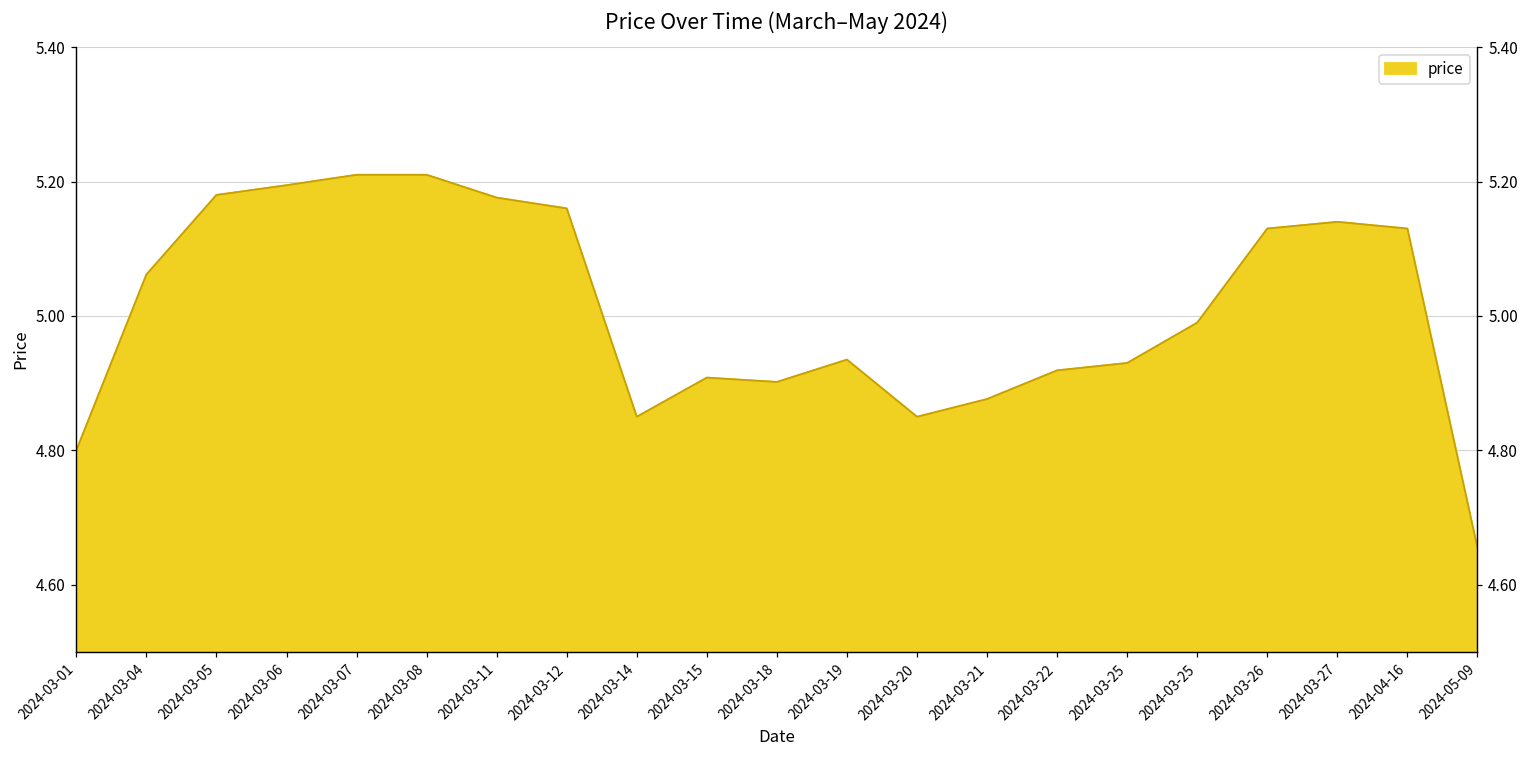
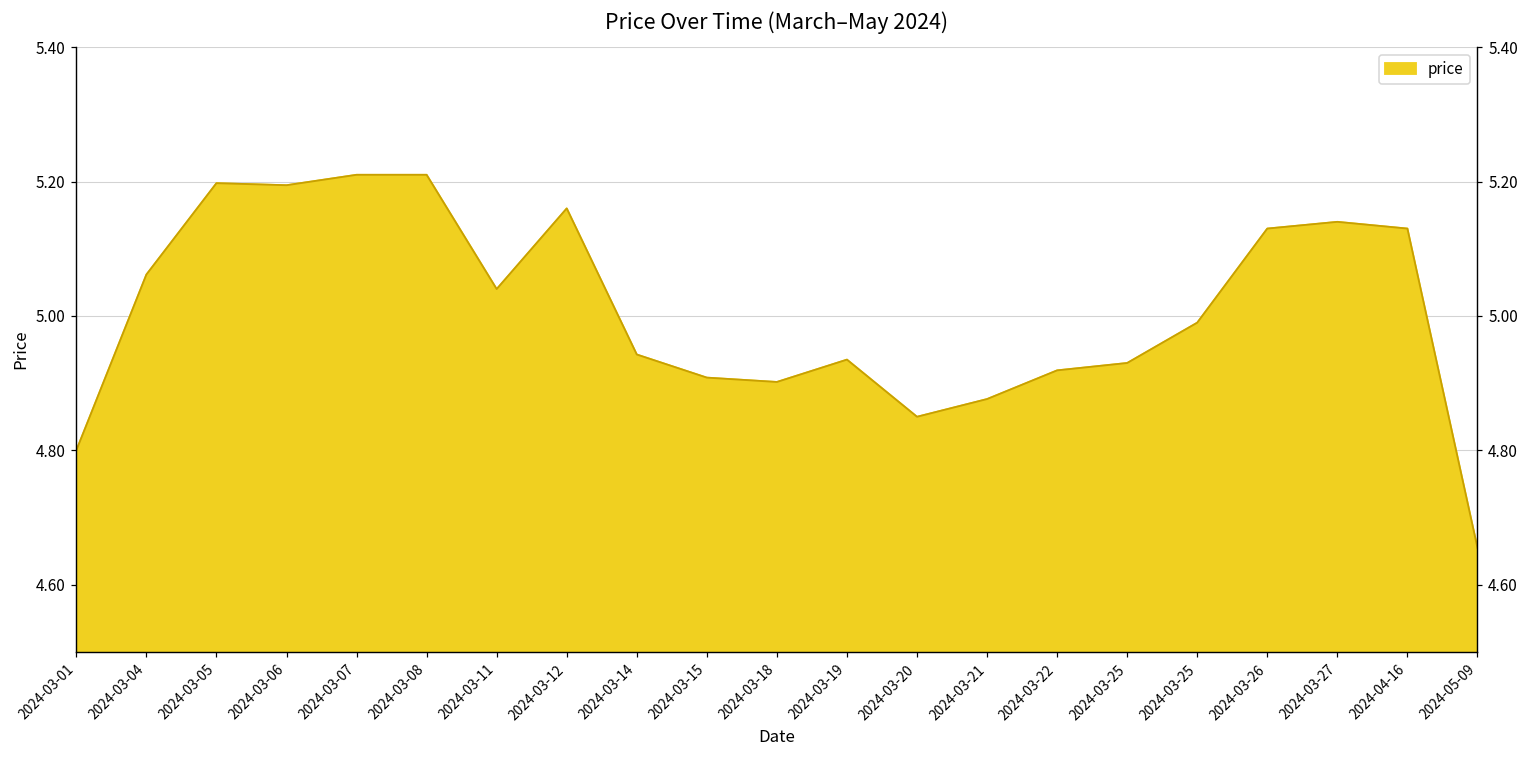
  {
    "2024-03-01": 4.80,
    "2024-03-04": 5.06,
-   "2024-03-05": 5.18,
+   "2024-03-05": 5.20,
    "2024-03-06": 5.19,
    "2024-03-07": 5.21,
    "2024-03-08": 5.21,
-   "2024-03-11": 5.18,
+   "2024-03-11": 5.04,
    "2024-03-12": 5.16,
-   "2024-03-14": 4.85,
+   "2024-03-14": 4.94,
    "2024-03-15": 4.91,
    "2024-03-18": 4.90,
    "2024-03-19": 4.93,
    "2024-03-20": 4.85,
    "2024-03-21": 4.88,
    "2024-03-22": 4.92,
    "2024-03-26": 5.13,
    "2024-03-27": 5.14,
    "2024-04-16": 5.13,
    "2024-05-09": 4.66
  }
